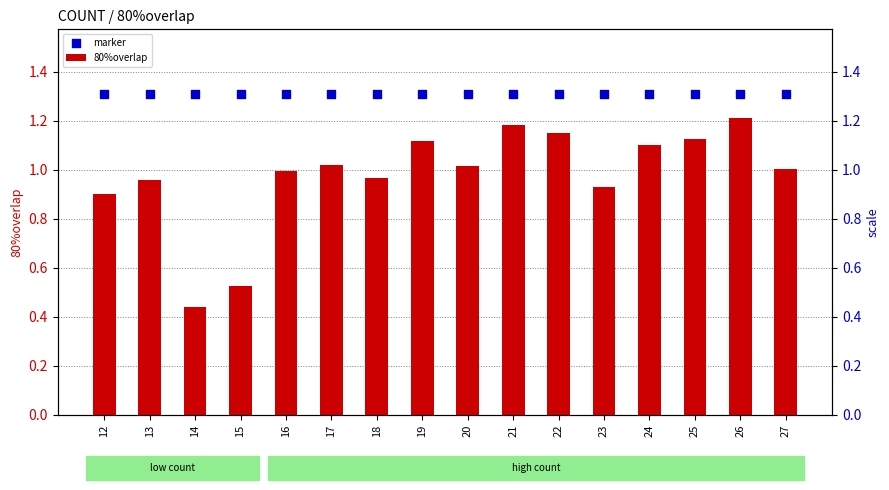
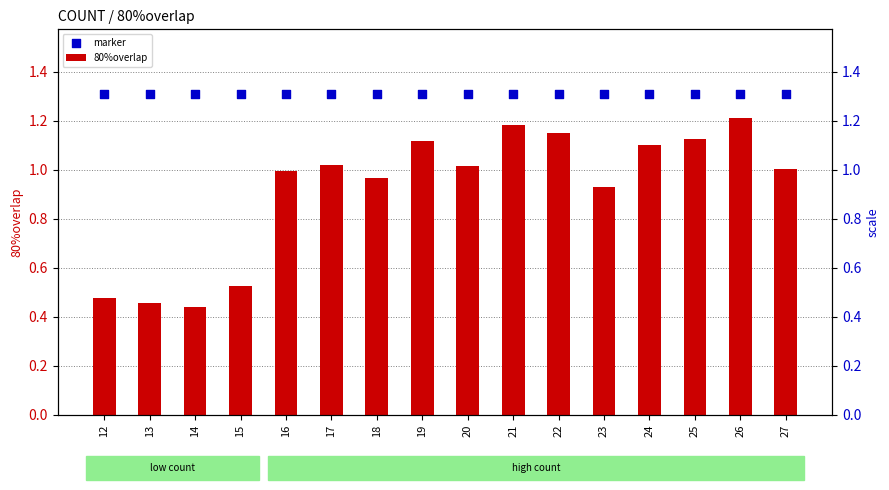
  {
    "80%overlap": {
-     "12": 0.90,
-     "13": 0.96,
+     "12": 0.48,
+     "13": 0.45,
      "14": 0.44,
      "15": 0.53,
      "16": 0.99,
      "17": 1.02,
      "18": 0.97,
      "19": 1.12,
      "20": 1.02,
      "21": 1.18,
      "22": 1.15,
      "23": 0.93,
      "24": 1.10,
      "25": 1.12,
      "26": 1.21,
      "27": 1.00
    }
  }
